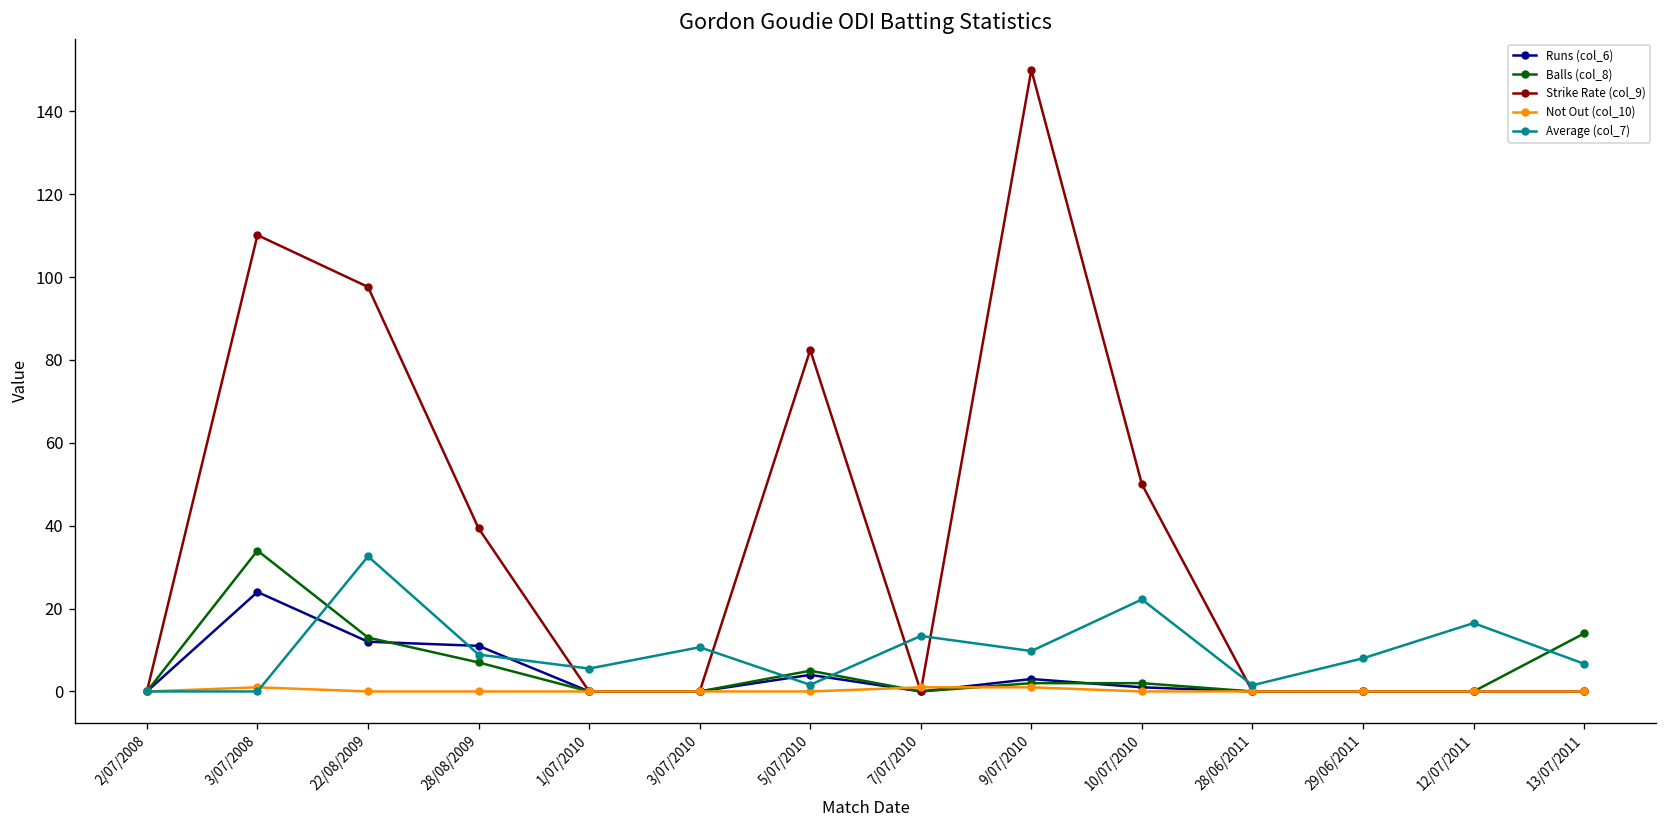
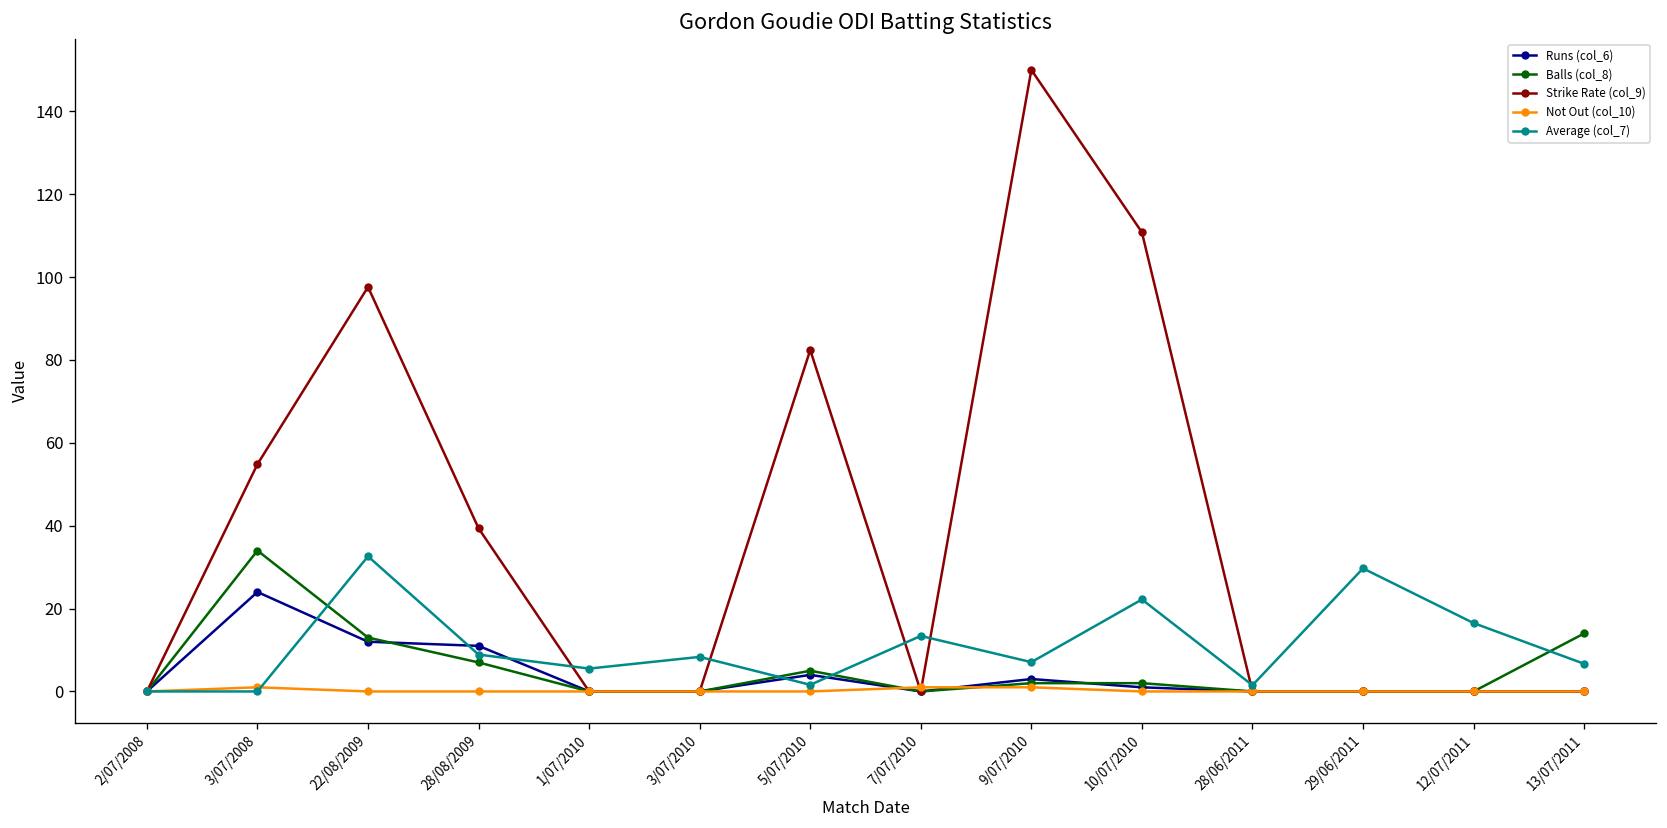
  {
    "Runs (col_6)": {
      "3/07/2008": 24,
      "22/08/2009": 12,
      "28/08/2009": 11,
      "5/07/2010": 4,
      "9/07/2010": 3,
      "10/07/2010": 1
    },
    "Balls (col_8)": {
      "3/07/2008": 34,
      "22/08/2009": 13,
      "28/08/2009": 7,
      "5/07/2010": 5,
      "9/07/2010": 2,
      "10/07/2010": 2,
      "13/07/2011": 14
    },
    "Strike Rate (col_9)": {
-     "3/07/2008": 110,
+     "3/07/2008": 55,
      "22/08/2009": 98,
      "28/08/2009": 39,
      "5/07/2010": 82,
      "9/07/2010": 150,
-     "10/07/2010": 50
+     "10/07/2010": 111
    },
    "Not Out (col_10)": {
      "3/07/2008": 1,
      "22/08/2009": 0,
      "28/08/2009": 0,
      "5/07/2010": 0,
      "7/07/2010": 1,
      "9/07/2010": 1,
      "10/07/2010": 0
    },
    "Average (col_7)": {
      "3/07/2008": 0,
      "22/08/2009": 33,
      "28/08/2009": 9,
      "1/07/2010": 6,
-     "3/07/2010": 11,
+     "3/07/2010": 8,
      "5/07/2010": 2,
      "7/07/2010": 13,
-     "9/07/2010": 10,
+     "9/07/2010": 7,
      "10/07/2010": 22,
      "28/06/2011": 2,
-     "29/06/2011": 8,
+     "29/06/2011": 30,
      "12/07/2011": 17,
      "13/07/2011": 7
    }
  }
